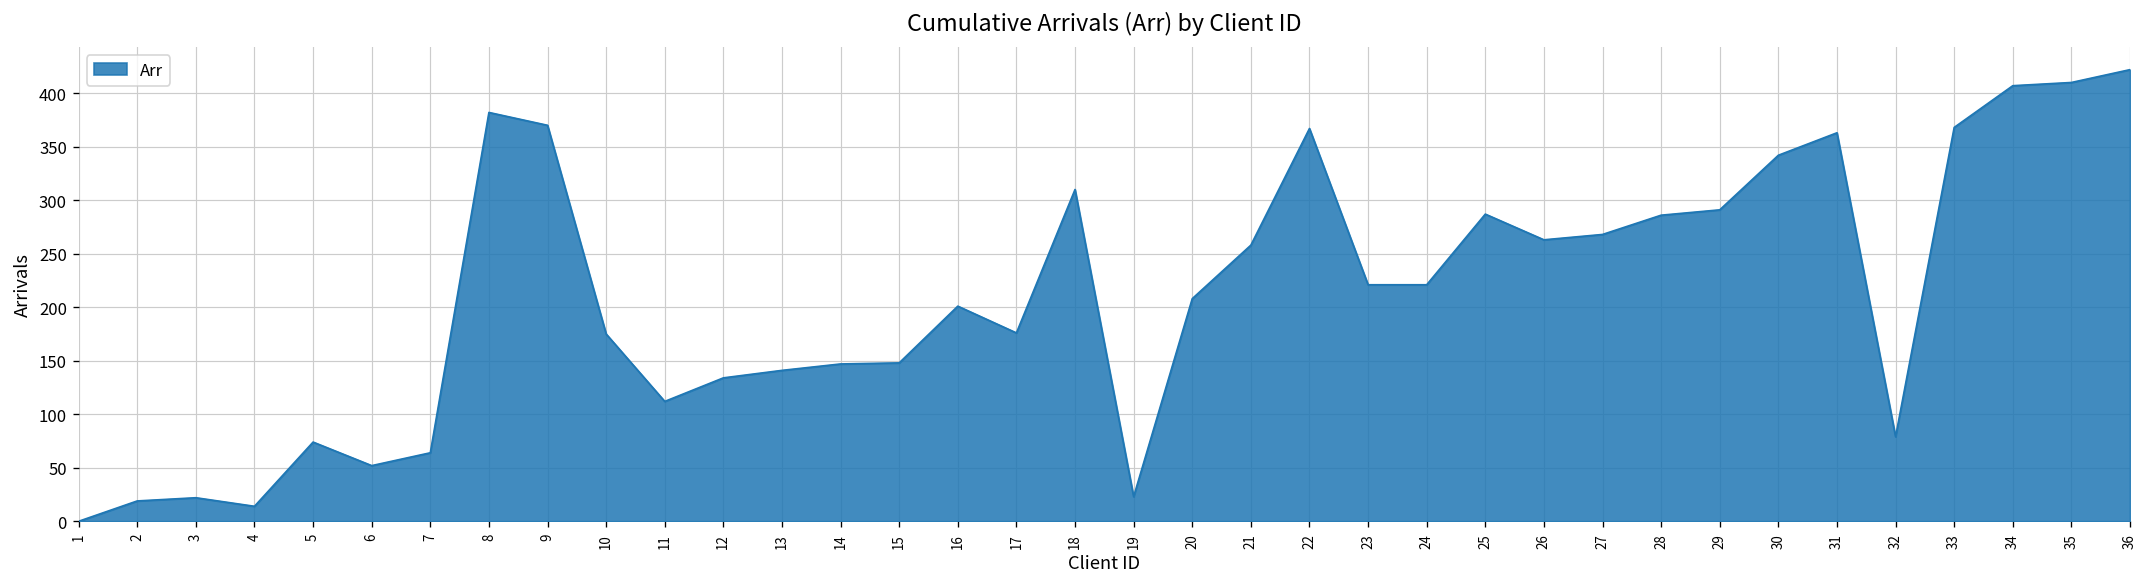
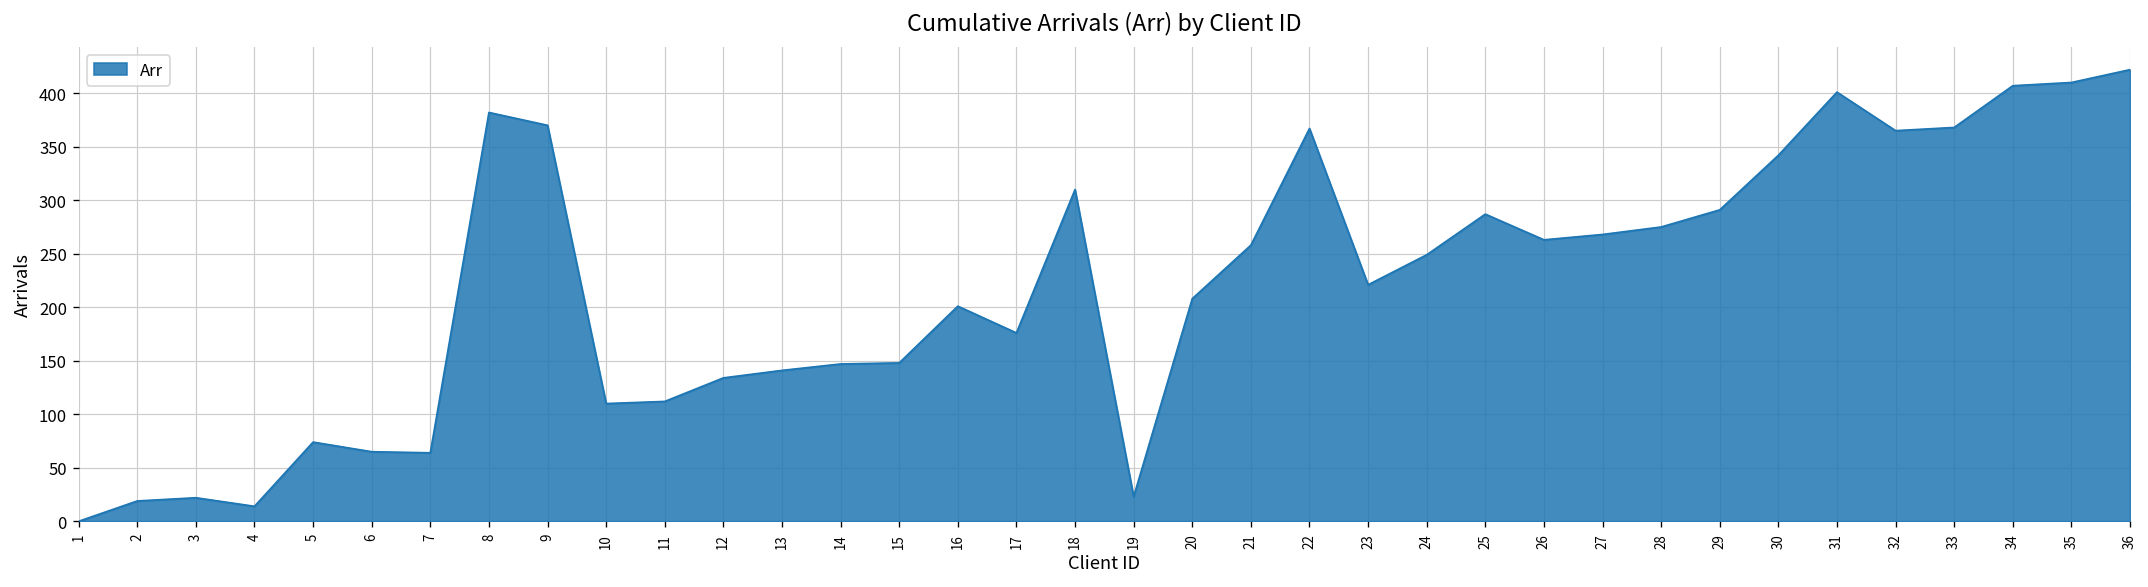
  {
    "1": 0,
    "2": 20,
    "3": 20,
    "4": 10,
    "5": 70,
-   "6": 50,
+   "6": 70,
    "7": 60,
    "8": 380,
    "9": 370,
-   "10": 180,
+   "10": 110,
    "11": 110,
    "12": 130,
    "13": 140,
    "14": 150,
    "15": 150,
    "16": 200,
    "17": 180,
    "18": 310,
    "19": 20,
    "20": 210,
    "21": 260,
    "22": 370,
    "23": 220,
-   "24": 220,
+   "24": 250,
    "25": 290,
    "26": 260,
    "27": 270,
-   "28": 290,
+   "28": 280,
    "29": 290,
    "30": 340,
-   "31": 360,
-   "32": 80,
+   "31": 400,
+   "32": 370,
    "33": 370,
    "34": 410,
    "35": 410,
    "36": 420
  }
